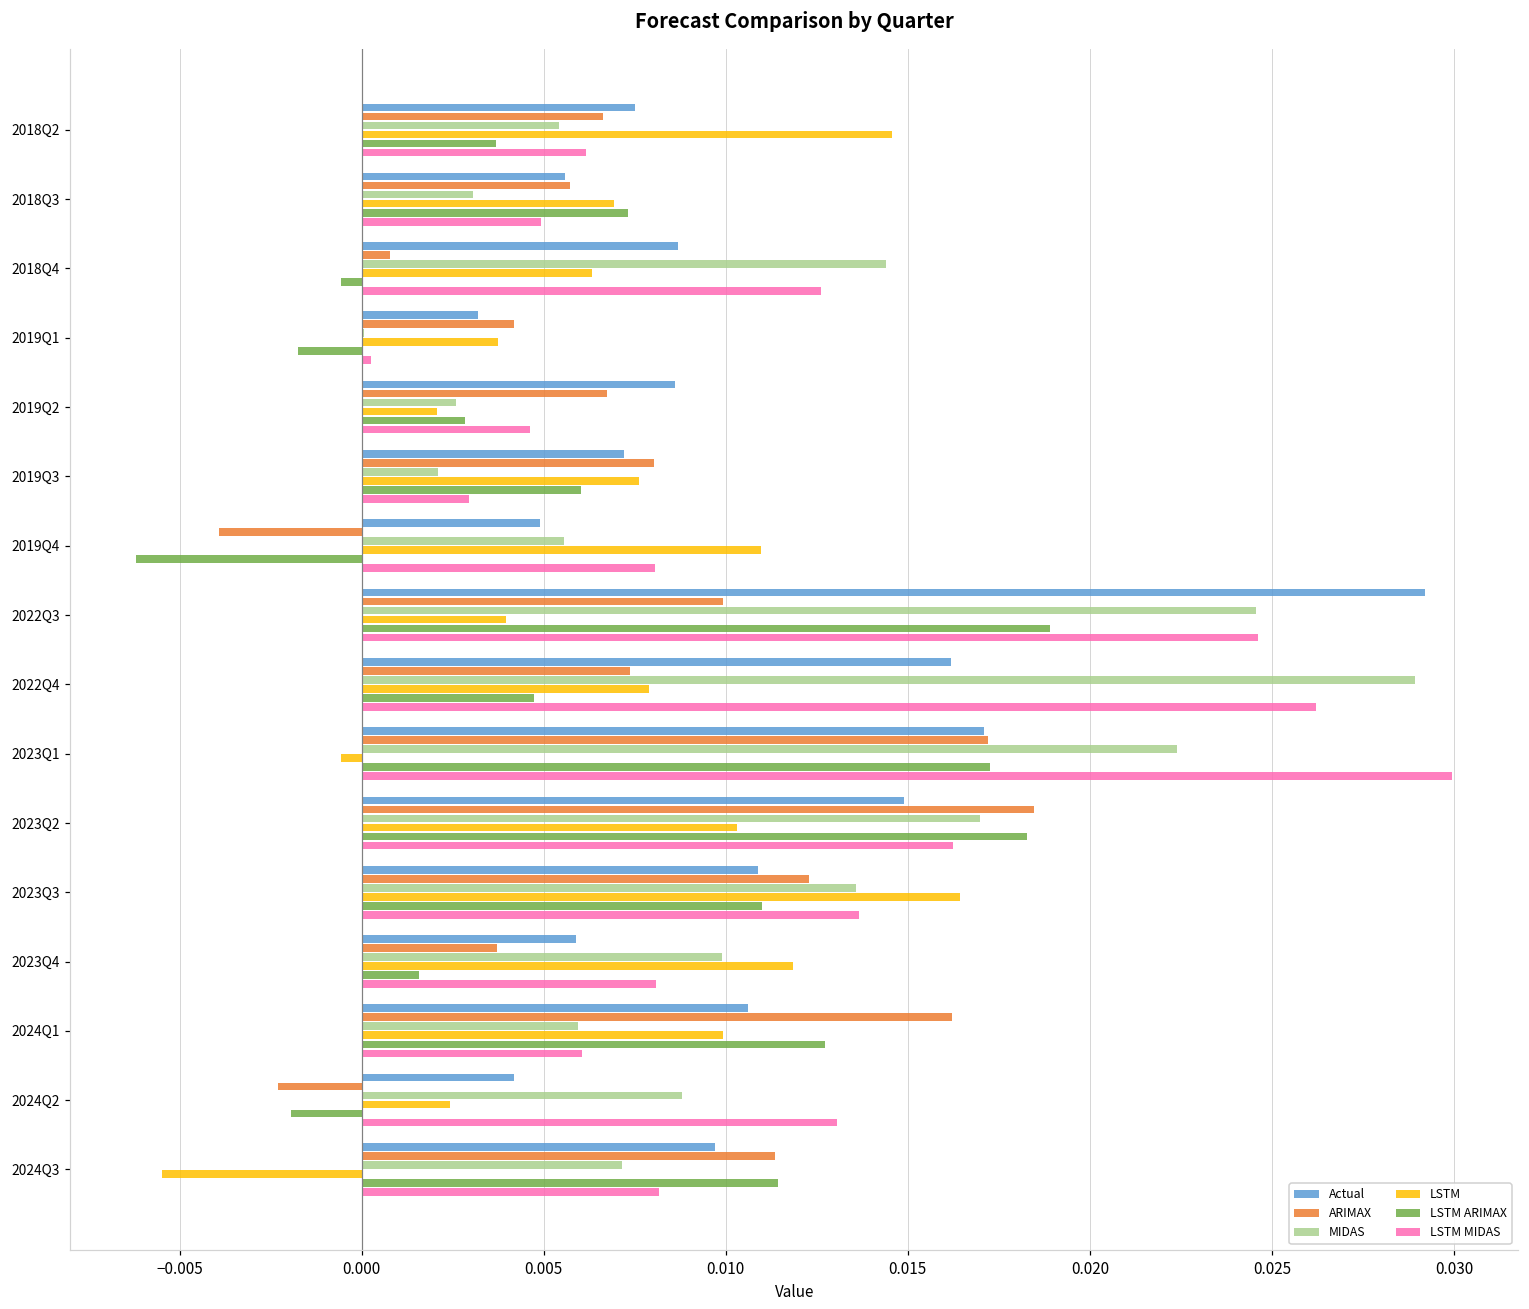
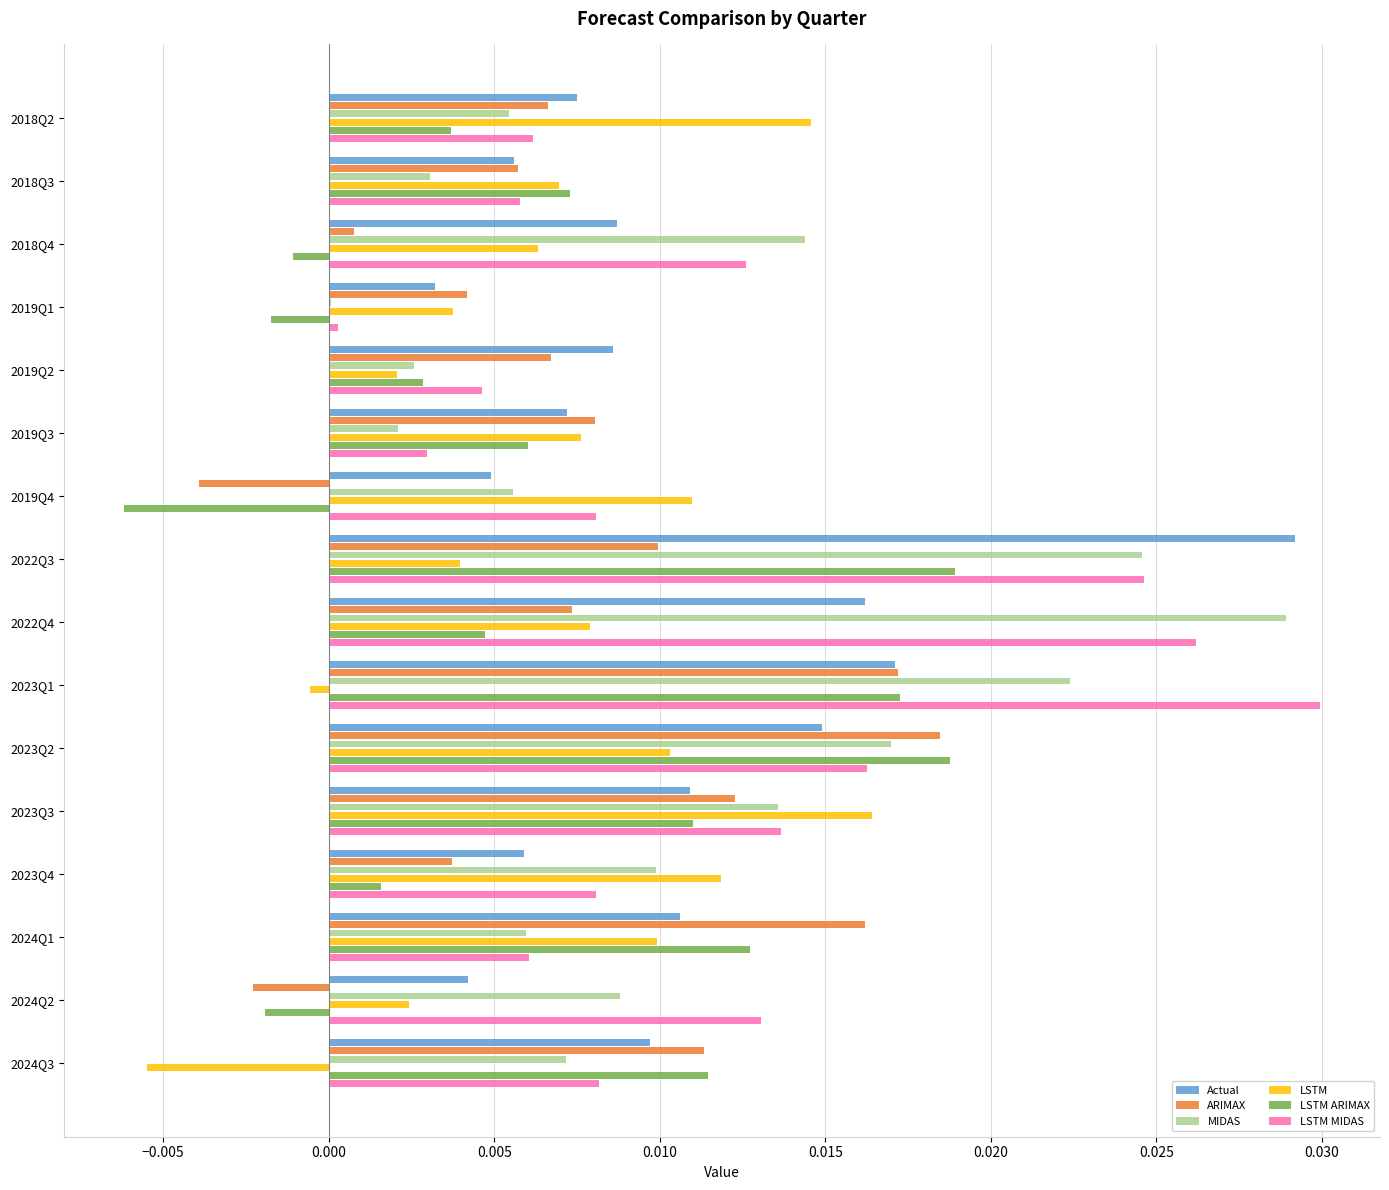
  {
    "Actual": {
      "2018Q2": 0.0075,
      "2018Q3": 0.0056,
      "2018Q4": 0.0087,
      "2019Q1": 0.0032,
      "2019Q2": 0.0086,
      "2019Q3": 0.0072,
      "2019Q4": 0.0049,
      "2022Q3": 0.0292,
      "2022Q4": 0.0162,
      "2023Q1": 0.0171,
      "2023Q2": 0.0149,
      "2023Q3": 0.0109,
      "2023Q4": 0.0059,
      "2024Q1": 0.0106,
      "2024Q2": 0.0042,
      "2024Q3": 0.0097
    },
    "ARIMAX": {
      "2018Q2": 0.0066,
      "2018Q3": 0.0057,
      "2018Q4": 0.0008,
      "2019Q1": 0.0042,
      "2019Q2": 0.0067,
      "2019Q3": 0.0080,
      "2019Q4": -0.0039,
      "2022Q3": 0.0099,
      "2022Q4": 0.0074,
      "2023Q1": 0.0172,
      "2023Q2": 0.0185,
      "2023Q3": 0.0123,
      "2023Q4": 0.0037,
      "2024Q1": 0.0162,
      "2024Q2": -0.0023,
      "2024Q3": 0.0113
    },
    "MIDAS": {
      "2018Q2": 0.0054,
      "2018Q3": 0.0031,
      "2018Q4": 0.0144,
      "2019Q2": 0.0026,
      "2019Q3": 0.0021,
      "2019Q4": 0.0056,
      "2022Q3": 0.0246,
      "2022Q4": 0.0289,
      "2023Q1": 0.0224,
      "2023Q2": 0.0170,
      "2023Q3": 0.0136,
      "2023Q4": 0.0099,
      "2024Q1": 0.0059,
      "2024Q2": 0.0088,
      "2024Q3": 0.0072
    },
    "LSTM": {
      "2018Q2": 0.0146,
      "2018Q3": 0.0069,
      "2018Q4": 0.0063,
      "2019Q1": 0.0038,
      "2019Q2": 0.0021,
      "2019Q3": 0.0076,
      "2019Q4": 0.0110,
      "2022Q3": 0.0040,
      "2022Q4": 0.0079,
      "2023Q1": -0.0006,
      "2023Q2": 0.0103,
      "2023Q3": 0.0164,
      "2023Q4": 0.0119,
      "2024Q1": 0.0099,
      "2024Q2": 0.0024,
      "2024Q3": -0.0055
    },
    "LSTM ARIMAX": {
      "2018Q2": 0.0037,
      "2018Q3": 0.0073,
-     "2018Q4": -0.0006,
+     "2018Q4": -0.0011,
      "2019Q1": -0.0017,
      "2019Q2": 0.0028,
      "2019Q3": 0.0060,
      "2019Q4": -0.0062,
      "2022Q3": 0.0189,
      "2022Q4": 0.0047,
      "2023Q1": 0.0173,
-     "2023Q2": 0.0183,
+     "2023Q2": 0.0188,
      "2023Q3": 0.0110,
      "2023Q4": 0.0016,
      "2024Q1": 0.0127,
      "2024Q2": -0.0019,
      "2024Q3": 0.0114
    },
    "LSTM MIDAS": {
      "2018Q2": 0.0062,
-     "2018Q3": 0.0049,
+     "2018Q3": 0.0058,
      "2018Q4": 0.0126,
      "2019Q1": 0.0003,
      "2019Q2": 0.0046,
      "2019Q3": 0.0030,
      "2019Q4": 0.0081,
      "2022Q3": 0.0246,
      "2022Q4": 0.0262,
      "2023Q1": 0.0300,
      "2023Q2": 0.0163,
      "2023Q3": 0.0137,
      "2023Q4": 0.0081,
      "2024Q1": 0.0060,
      "2024Q2": 0.0131,
      "2024Q3": 0.0082
    }
  }
